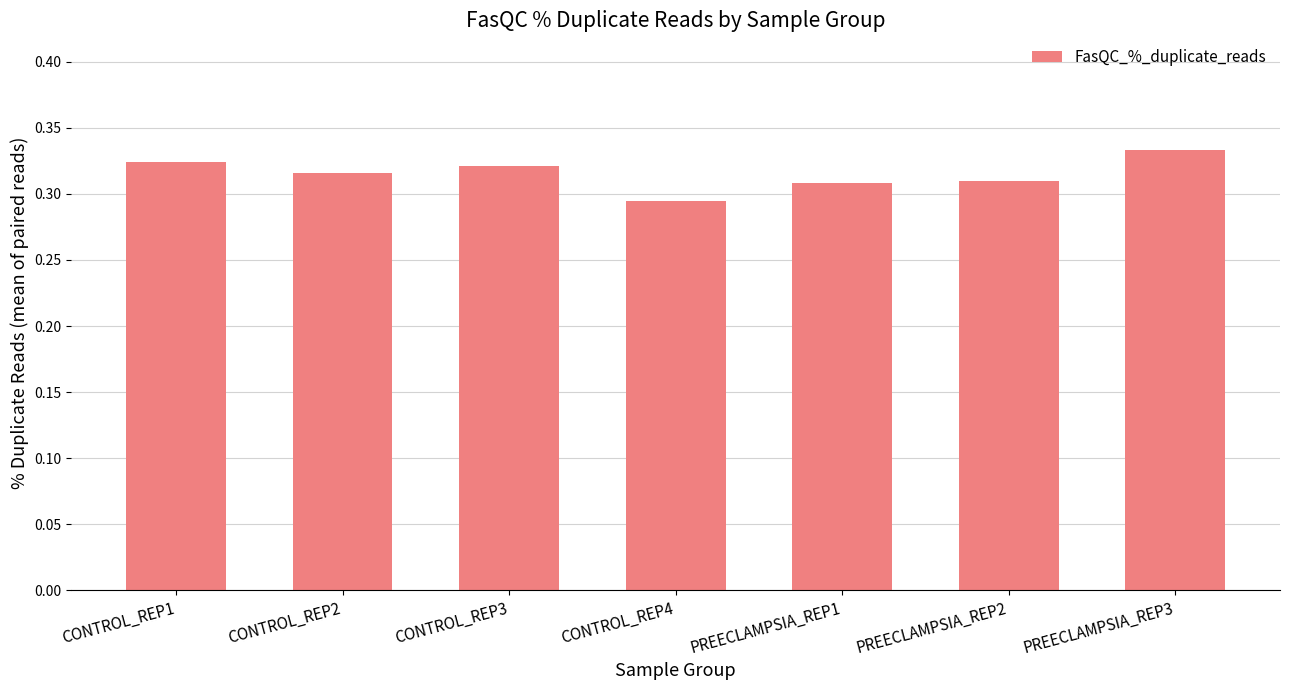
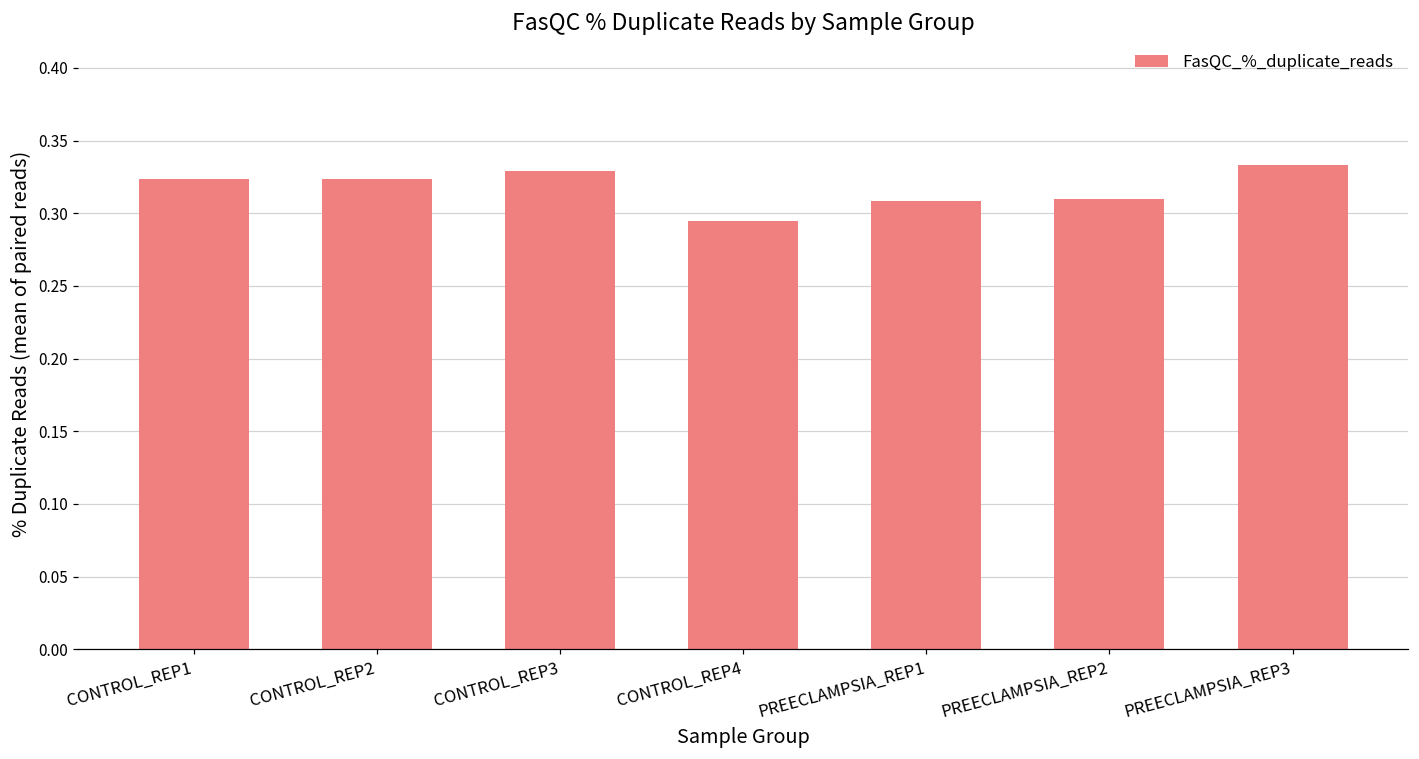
  {
    "CONTROL_REP1": 0.324,
-   "CONTROL_REP2": 0.316,
-   "CONTROL_REP3": 0.321,
+   "CONTROL_REP2": 0.323,
+   "CONTROL_REP3": 0.329,
    "CONTROL_REP4": 0.295,
    "PREECLAMPSIA_REP1": 0.309,
    "PREECLAMPSIA_REP2": 0.310,
    "PREECLAMPSIA_REP3": 0.333
  }
